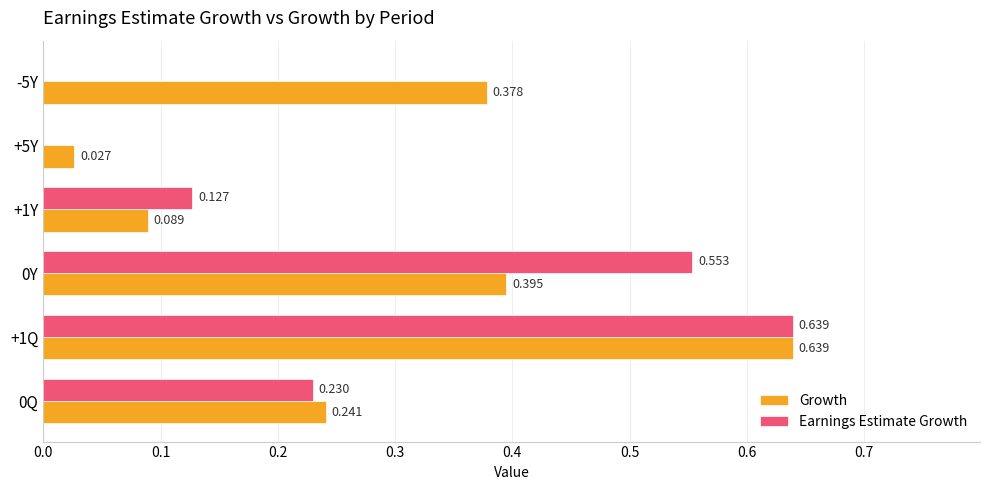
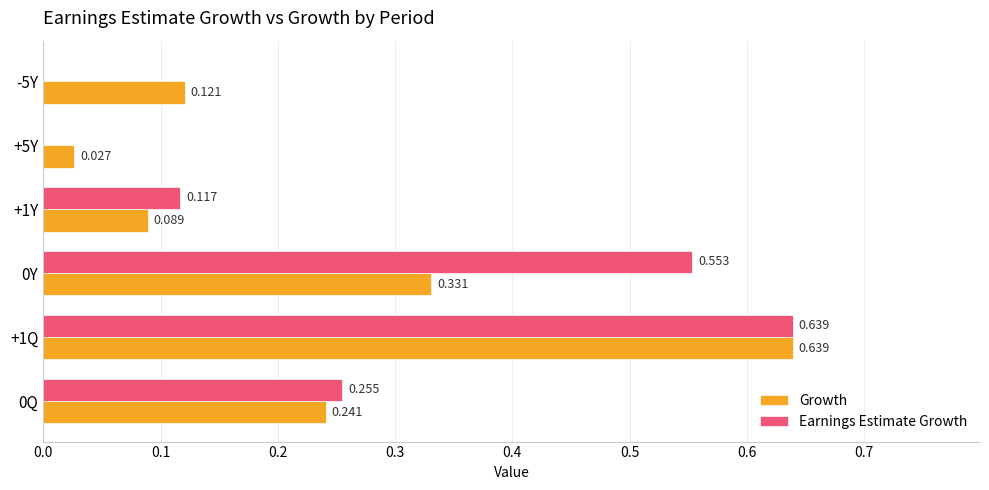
  {
    "Growth": {
-     "-5Y": 0.378,
+     "-5Y": 0.121,
      "+5Y": 0.027,
      "+1Y": 0.089,
-     "0Y": 0.395,
+     "0Y": 0.331,
      "+1Q": 0.639,
      "0Q": 0.241
    },
    "Earnings Estimate Growth": {
-     "+1Y": 0.127,
+     "+1Y": 0.117,
      "0Y": 0.553,
      "+1Q": 0.639,
-     "0Q": 0.230
+     "0Q": 0.255
    }
  }
